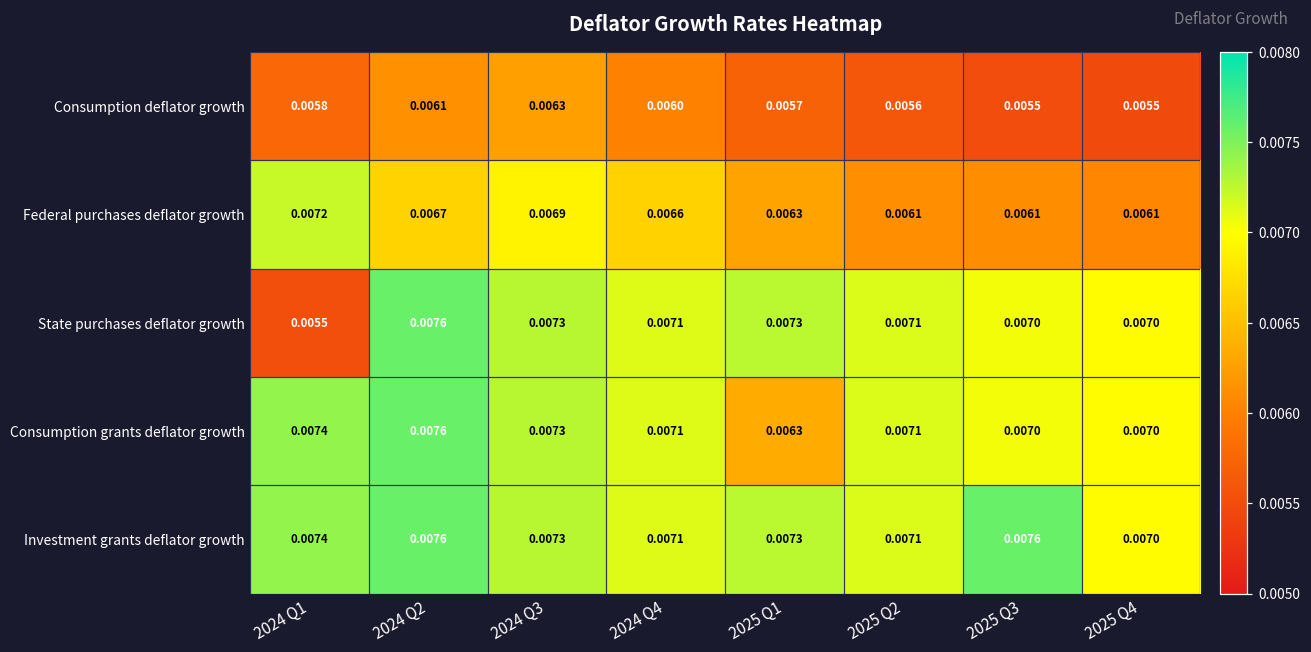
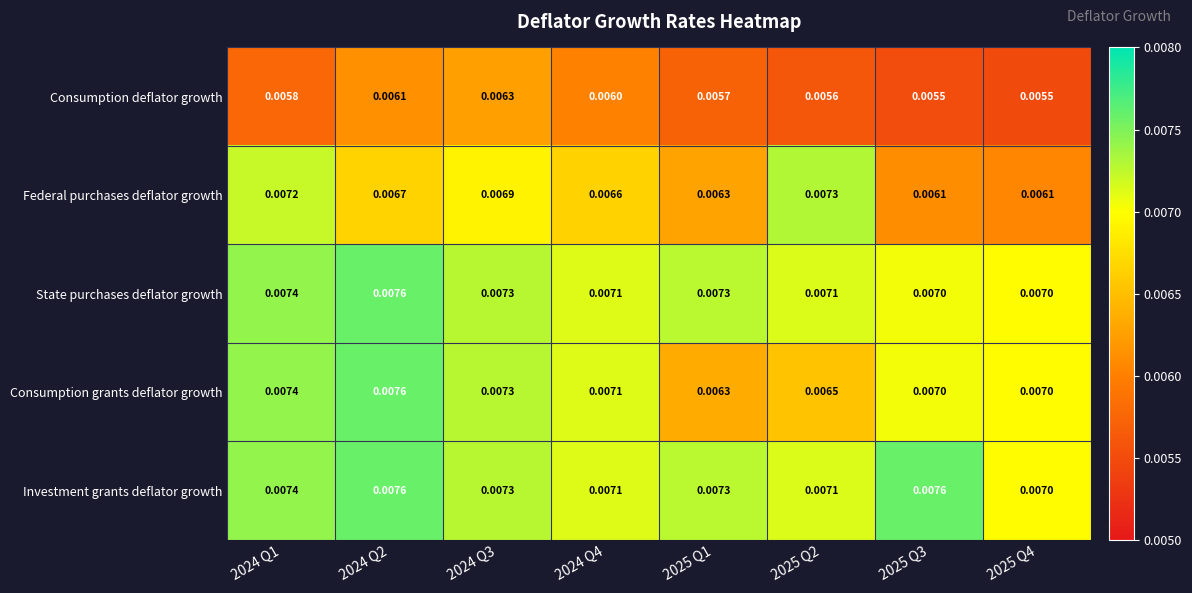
  {
    "Consumption deflator growth": {
      "2024 Q1": 0.0058,
      "2024 Q2": 0.0061,
      "2024 Q3": 0.0063,
      "2024 Q4": 0.0060,
      "2025 Q1": 0.0057,
      "2025 Q2": 0.0056,
      "2025 Q3": 0.0055,
      "2025 Q4": 0.0055
    },
    "Federal purchases deflator growth": {
      "2024 Q1": 0.0072,
      "2024 Q2": 0.0067,
      "2024 Q3": 0.0069,
      "2024 Q4": 0.0066,
      "2025 Q1": 0.0063,
-     "2025 Q2": 0.0061,
+     "2025 Q2": 0.0073,
      "2025 Q3": 0.0061,
      "2025 Q4": 0.0061
    },
    "State purchases deflator growth": {
-     "2024 Q1": 0.0055,
+     "2024 Q1": 0.0074,
      "2024 Q2": 0.0076,
      "2024 Q3": 0.0073,
      "2024 Q4": 0.0071,
      "2025 Q1": 0.0073,
      "2025 Q2": 0.0071,
      "2025 Q3": 0.0070,
      "2025 Q4": 0.0070
    },
    "Consumption grants deflator growth": {
      "2024 Q1": 0.0074,
      "2024 Q2": 0.0076,
      "2024 Q3": 0.0073,
      "2024 Q4": 0.0071,
      "2025 Q1": 0.0063,
-     "2025 Q2": 0.0071,
+     "2025 Q2": 0.0065,
      "2025 Q3": 0.0070,
      "2025 Q4": 0.0070
    },
    "Investment grants deflator growth": {
      "2024 Q1": 0.0074,
      "2024 Q2": 0.0076,
      "2024 Q3": 0.0073,
      "2024 Q4": 0.0071,
      "2025 Q1": 0.0073,
      "2025 Q2": 0.0071,
      "2025 Q3": 0.0076,
      "2025 Q4": 0.0070
    }
  }
